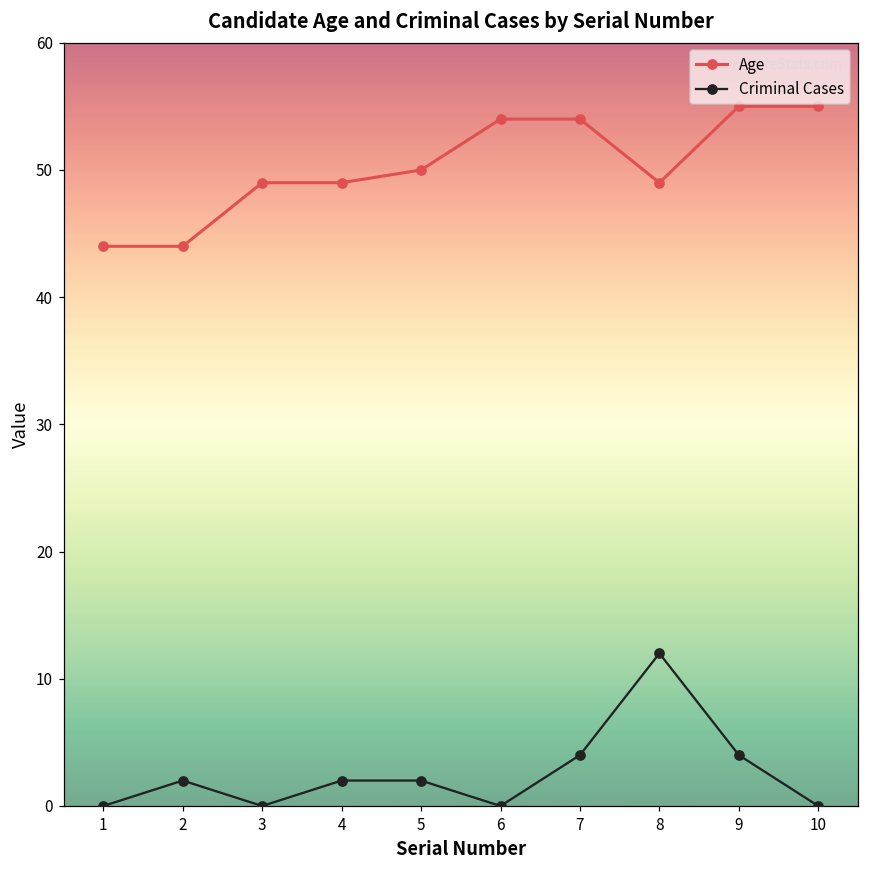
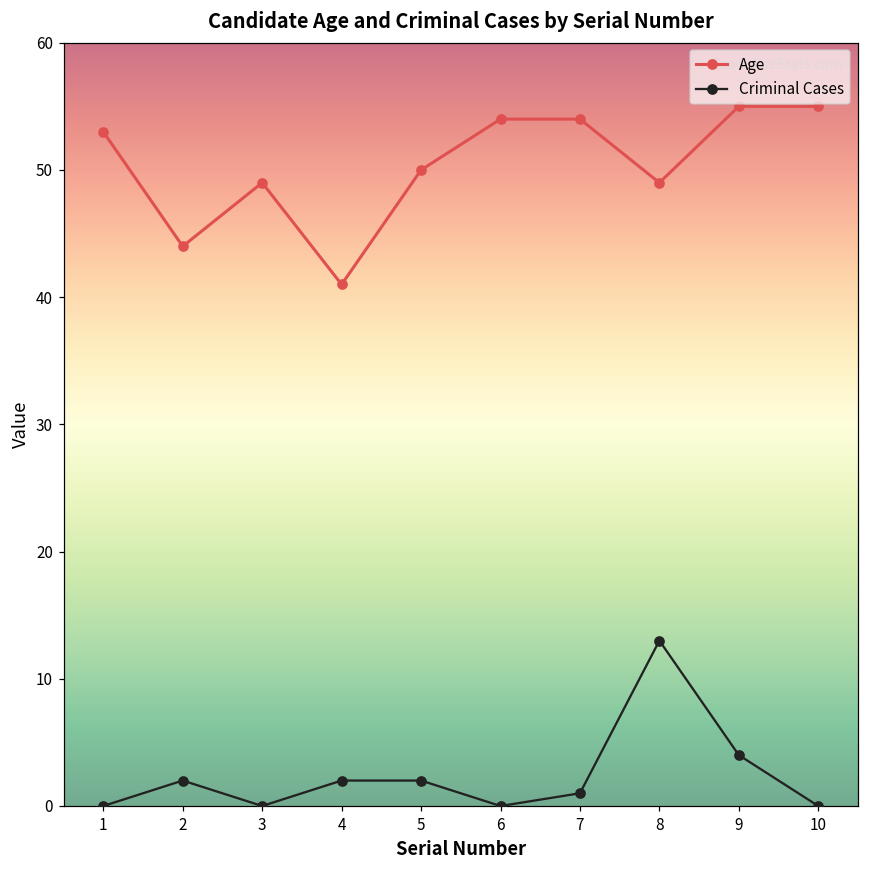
  {
    "Age": {
-     "1": 44,
+     "1": 53,
      "2": 44,
      "3": 49,
-     "4": 49,
+     "4": 41,
      "5": 50,
      "6": 54,
      "7": 54,
      "8": 49,
      "9": 55,
      "10": 55
    },
    "Criminal Cases": {
      "1": 0,
      "2": 2,
      "3": 0,
      "4": 2,
      "5": 2,
      "6": 0,
-     "7": 4,
-     "8": 12,
+     "7": 1,
+     "8": 13,
      "9": 4,
      "10": 0
    }
  }
